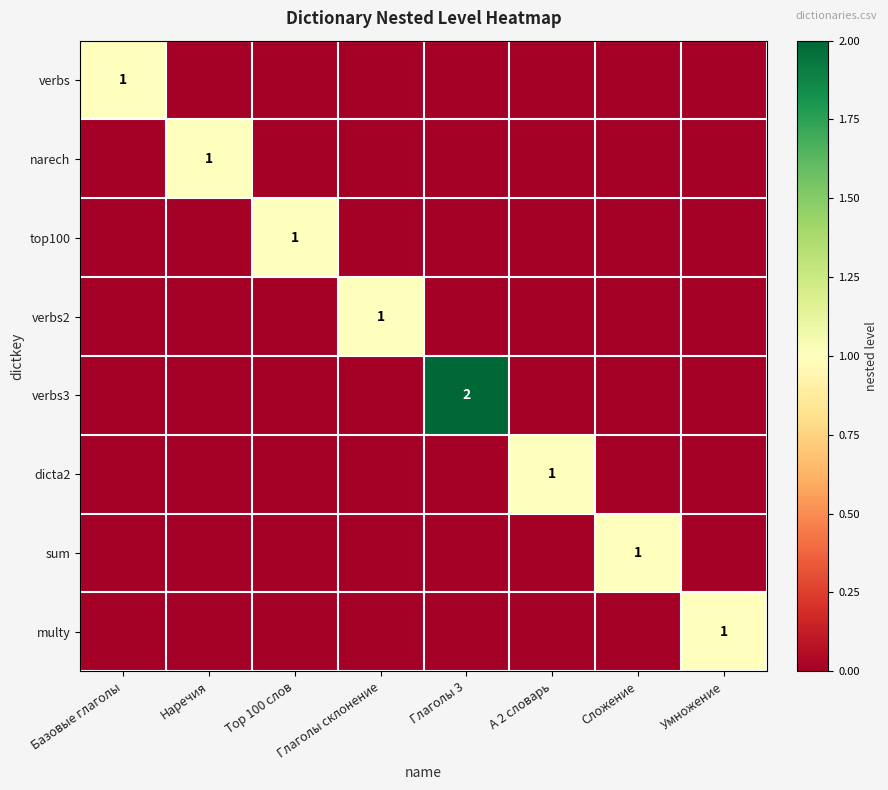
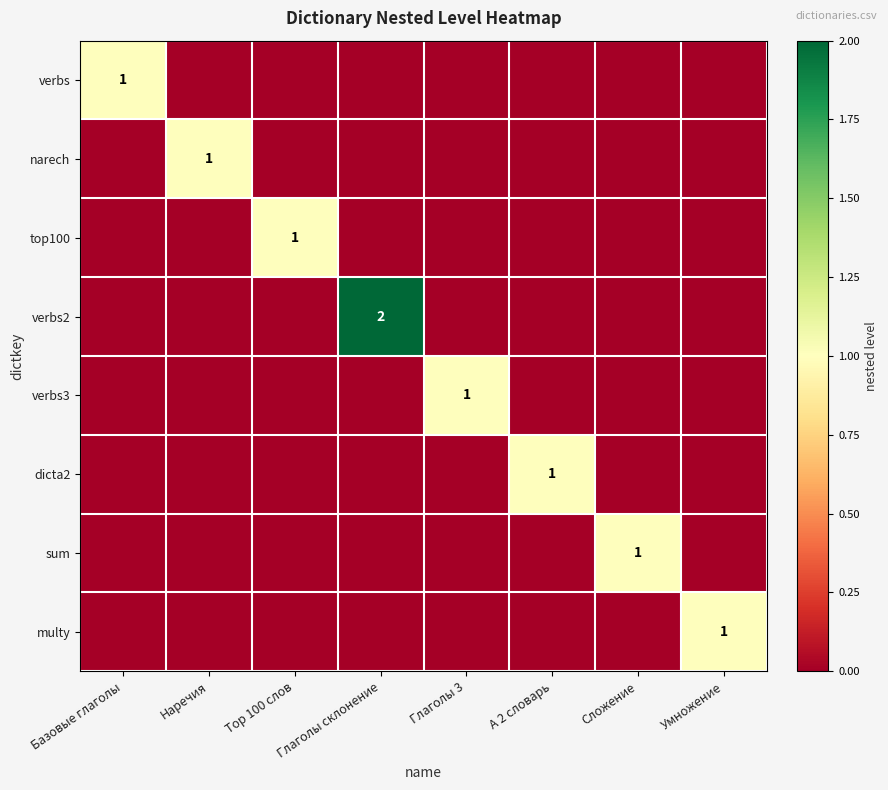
  {
    "verbs": {
      "Базовые глаголы": 1
    },
    "narech": {
      "Наречия": 1
    },
    "top100": {
      "Top 100 слов": 1
    },
    "verbs2": {
-     "Глаголы склонение": 1
+     "Глаголы склонение": 2
    },
    "verbs3": {
-     "Глаголы 3": 2
+     "Глаголы 3": 1
    },
    "dicta2": {
      "А 2 словарь": 1
    },
    "sum": {
      "Сложение": 1
    },
    "multy": {
      "Умножение": 1
    }
  }
